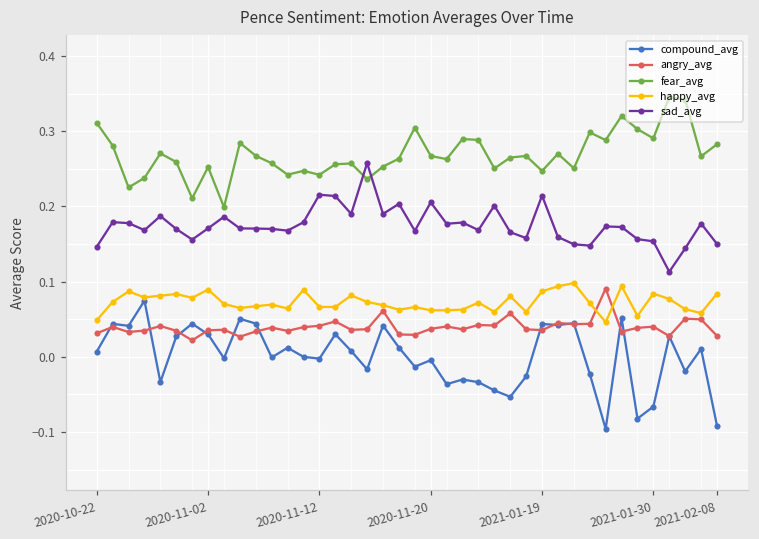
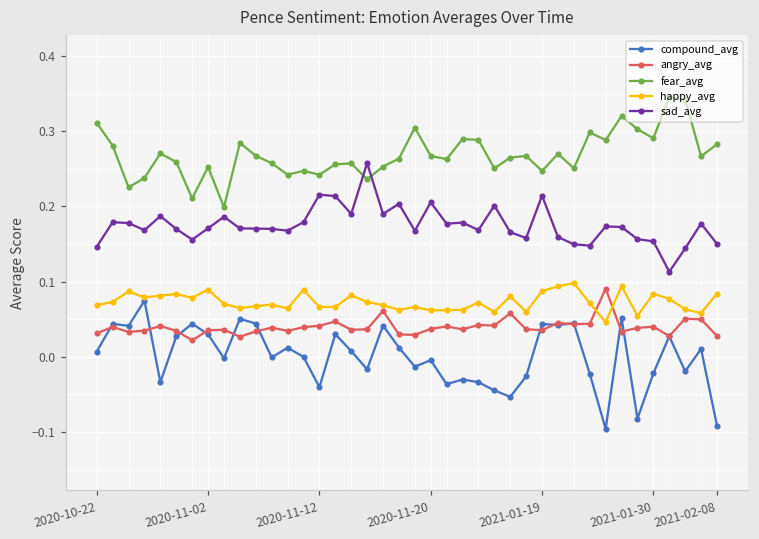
  {
    "compound_avg": {
      "2020-10-22": 0.01,
      "2020-11-02": 0.03,
-     "2020-11-12": 0.00,
+     "2020-11-12": -0.04,
      "2020-11-20": 0.00,
      "2021-01-19": 0.04,
-     "2021-01-30": -0.07,
+     "2021-01-30": -0.02,
      "2021-02-08": -0.09
    },
    "angry_avg": {
      "2020-10-22": 0.03,
      "2020-11-02": 0.04,
      "2020-11-12": 0.04,
      "2020-11-20": 0.04,
      "2021-01-19": 0.04,
      "2021-01-30": 0.04,
      "2021-02-08": 0.03
    },
    "fear_avg": {
      "2020-10-22": 0.31,
      "2020-11-02": 0.25,
      "2020-11-12": 0.24,
      "2020-11-20": 0.27,
      "2021-01-19": 0.25,
      "2021-01-30": 0.29,
      "2021-02-08": 0.28
    },
    "happy_avg": {
-     "2020-10-22": 0.05,
+     "2020-10-22": 0.07,
      "2020-11-02": 0.09,
      "2020-11-12": 0.07,
      "2020-11-20": 0.06,
      "2021-01-19": 0.09,
      "2021-01-30": 0.08,
      "2021-02-08": 0.08
    },
    "sad_avg": {
      "2020-10-22": 0.15,
      "2020-11-02": 0.17,
      "2020-11-12": 0.22,
      "2020-11-20": 0.21,
      "2021-01-19": 0.21,
      "2021-01-30": 0.15,
      "2021-02-08": 0.15
    }
  }
